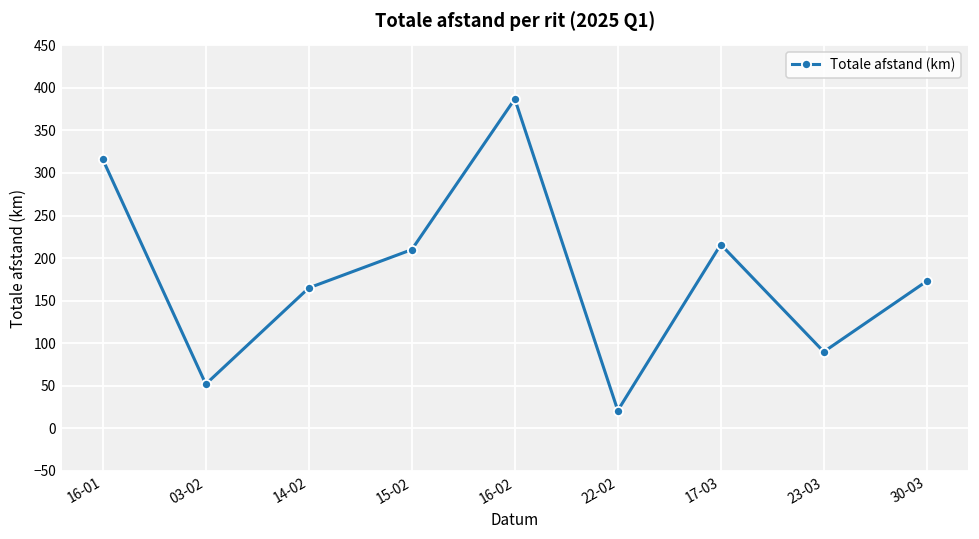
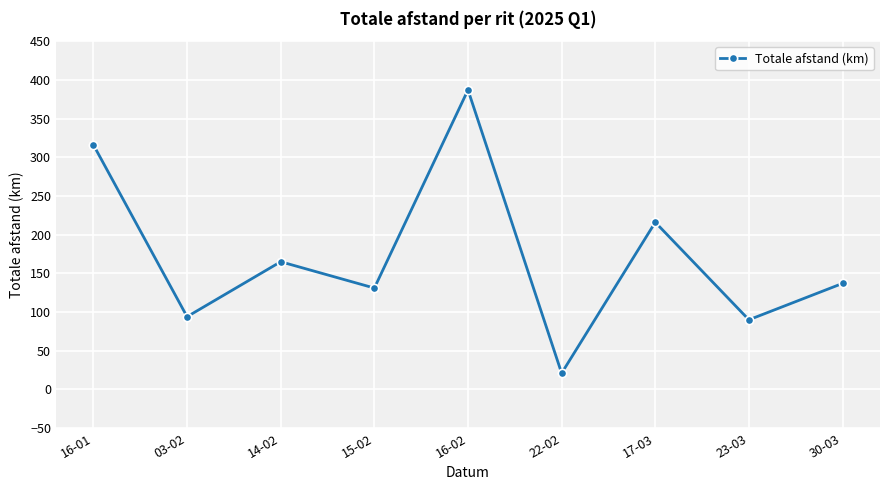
  {
    "16-01": 320,
-   "03-02": 50,
+   "03-02": 90,
    "14-02": 170,
-   "15-02": 210,
+   "15-02": 130,
    "16-02": 390,
    "22-02": 20,
    "17-03": 220,
    "23-03": 90,
-   "30-03": 170
+   "30-03": 140
  }
